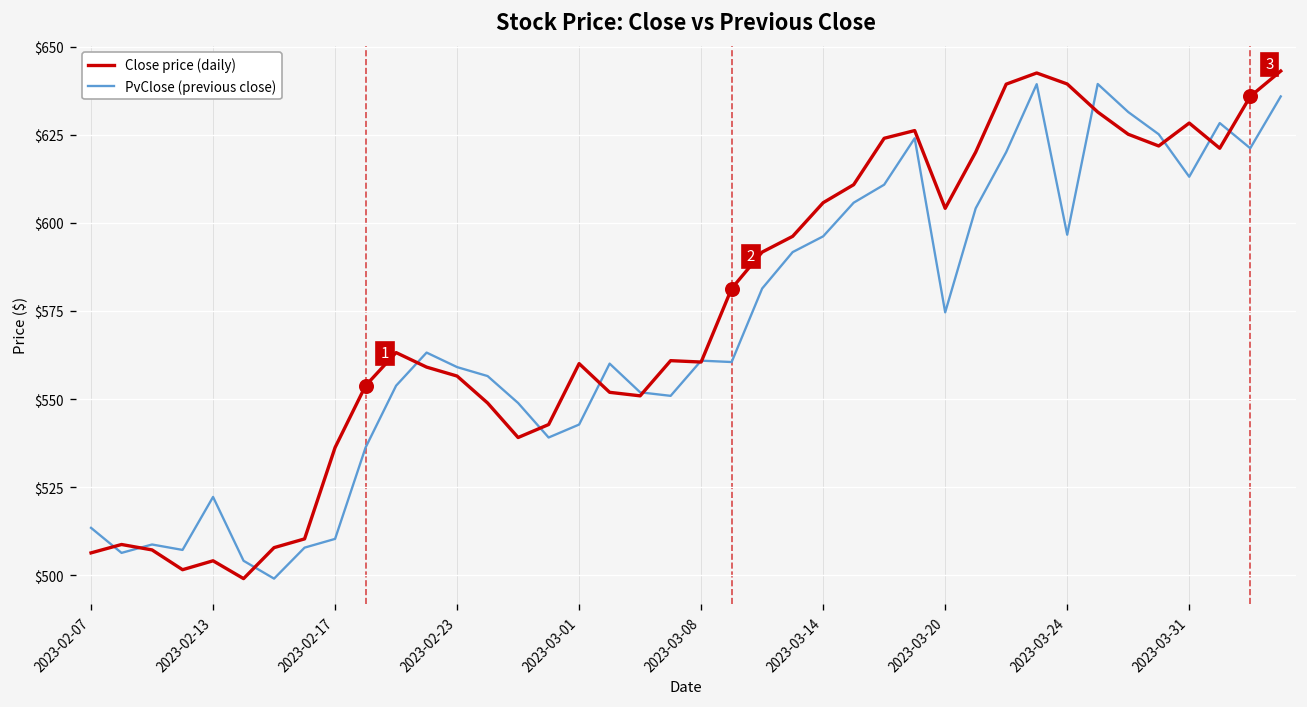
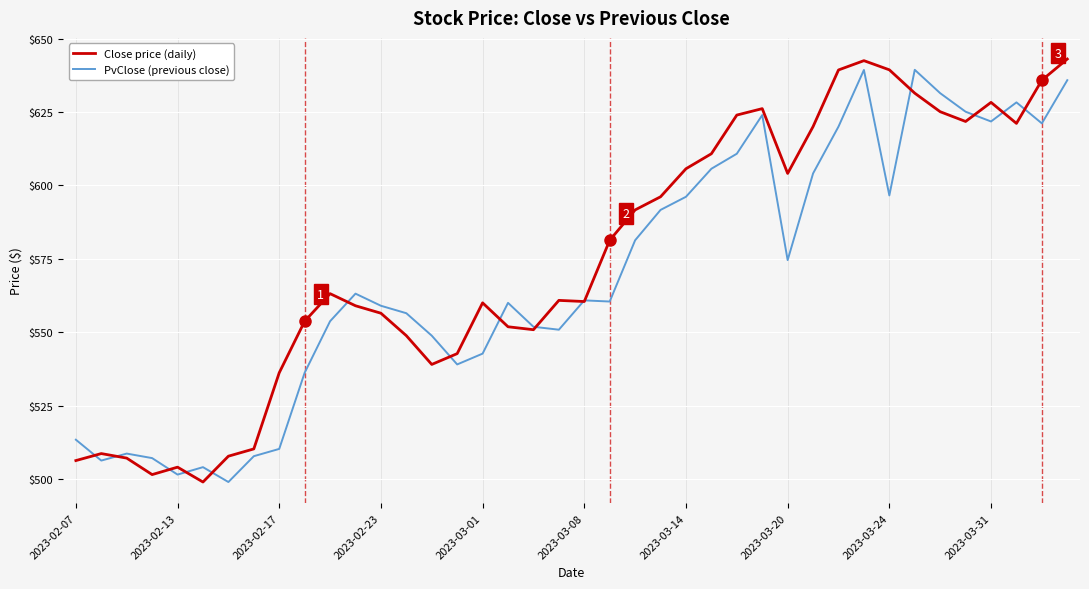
  {
    "PvClose (previous close)": {
      "2023-02-07": "$513",
-     "2023-02-13": "$522",
+     "2023-02-13": "$502",
      "2023-02-17": "$510",
      "2023-02-23": "$559",
      "2023-03-01": "$543",
      "2023-03-14": "$596",
      "2023-03-20": "$575",
      "2023-03-24": "$597",
-     "2023-03-31": "$613"
+     "2023-03-31": "$622"
    }
  }
